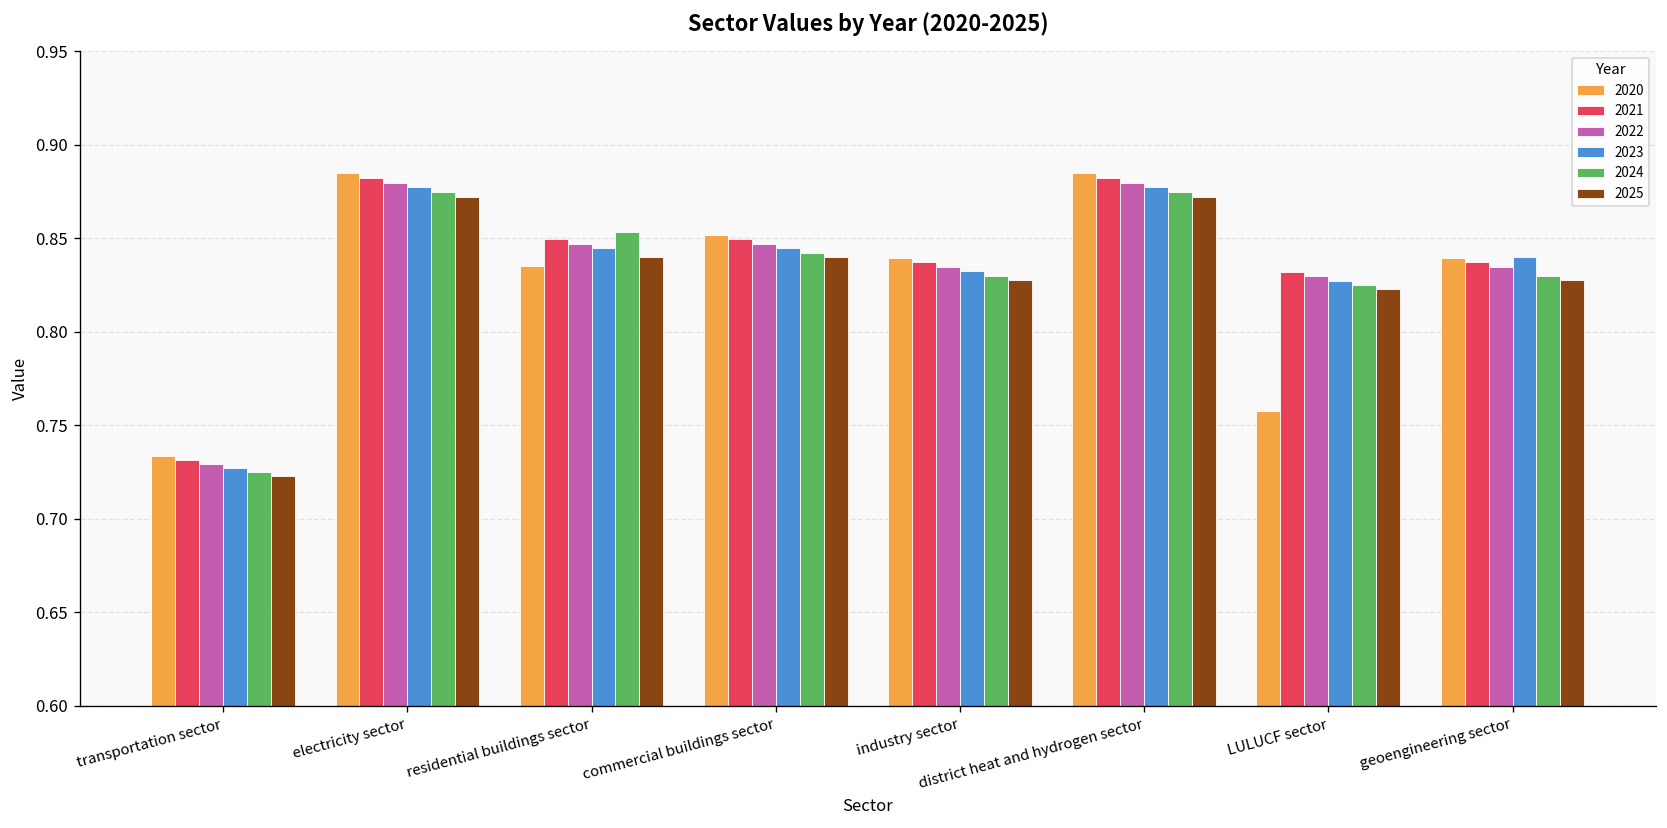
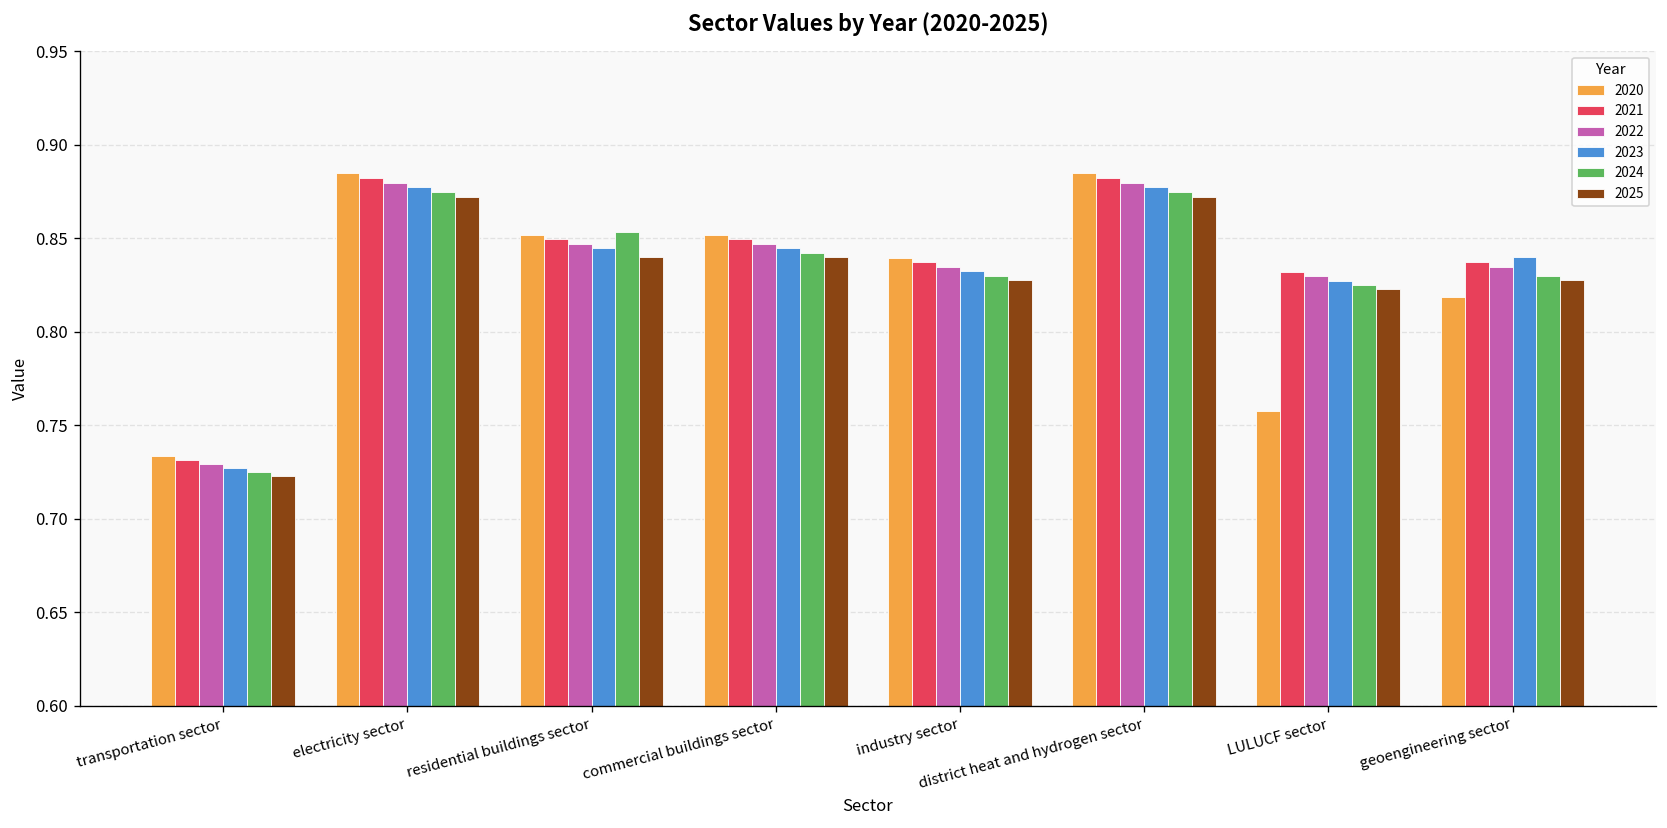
  {
    "2020": {
      "transportation sector": 0.733,
      "electricity sector": 0.885,
-     "residential buildings sector": 0.835,
+     "residential buildings sector": 0.852,
      "commercial buildings sector": 0.852,
      "industry sector": 0.839,
      "district heat and hydrogen sector": 0.885,
      "LULUCF sector": 0.757,
-     "geoengineering sector": 0.839
+     "geoengineering sector": 0.819
    },
    "2021": {
      "transportation sector": 0.731,
      "electricity sector": 0.882,
      "residential buildings sector": 0.850,
      "commercial buildings sector": 0.850,
      "industry sector": 0.837,
      "district heat and hydrogen sector": 0.882,
      "LULUCF sector": 0.832,
      "geoengineering sector": 0.837
    },
    "2022": {
      "transportation sector": 0.729,
      "electricity sector": 0.880,
      "residential buildings sector": 0.847,
      "commercial buildings sector": 0.847,
      "industry sector": 0.835,
      "district heat and hydrogen sector": 0.880,
      "LULUCF sector": 0.830,
      "geoengineering sector": 0.835
    },
    "2023": {
      "transportation sector": 0.727,
      "electricity sector": 0.877,
      "residential buildings sector": 0.845,
      "commercial buildings sector": 0.845,
      "industry sector": 0.832,
      "district heat and hydrogen sector": 0.877,
      "LULUCF sector": 0.827,
      "geoengineering sector": 0.840
    },
    "2024": {
      "transportation sector": 0.725,
      "electricity sector": 0.875,
      "residential buildings sector": 0.854,
      "commercial buildings sector": 0.842,
      "industry sector": 0.830,
      "district heat and hydrogen sector": 0.875,
      "LULUCF sector": 0.825,
      "geoengineering sector": 0.830
    },
    "2025": {
      "transportation sector": 0.723,
      "electricity sector": 0.872,
      "residential buildings sector": 0.840,
      "commercial buildings sector": 0.840,
      "industry sector": 0.827,
      "district heat and hydrogen sector": 0.872,
      "LULUCF sector": 0.823,
      "geoengineering sector": 0.827
    }
  }
